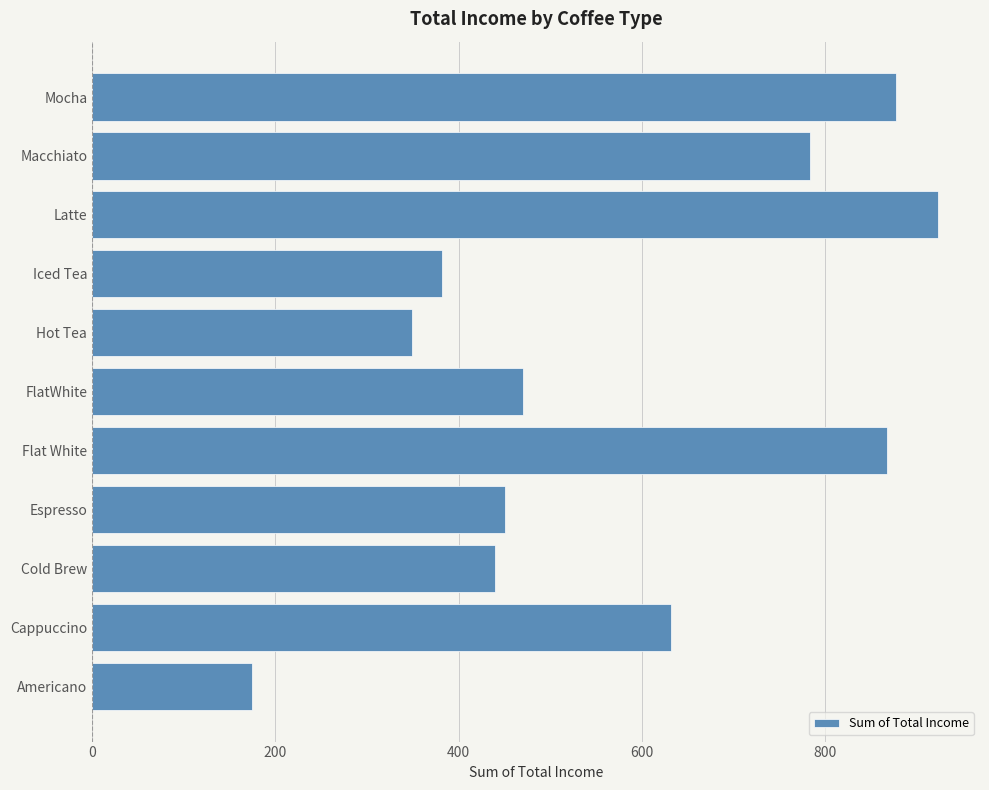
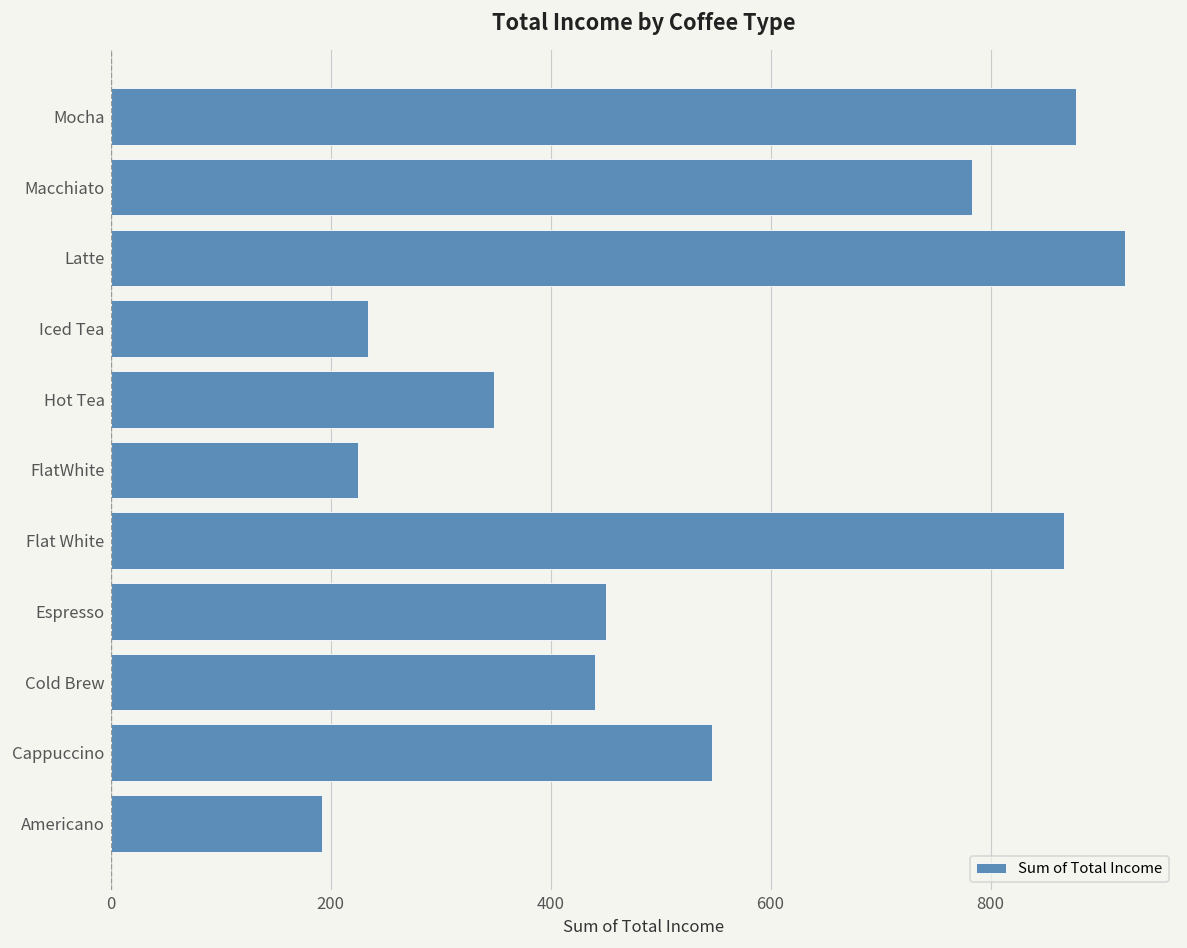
  {
    "Mocha": 880,
    "Macchiato": 780,
    "Latte": 920,
-   "Iced Tea": 380,
+   "Iced Tea": 230,
    "Hot Tea": 350,
-   "FlatWhite": 470,
+   "FlatWhite": 230,
    "Flat White": 870,
    "Espresso": 450,
    "Cold Brew": 440,
-   "Cappuccino": 630,
-   "Americano": 170
+   "Cappuccino": 550,
+   "Americano": 190
  }
